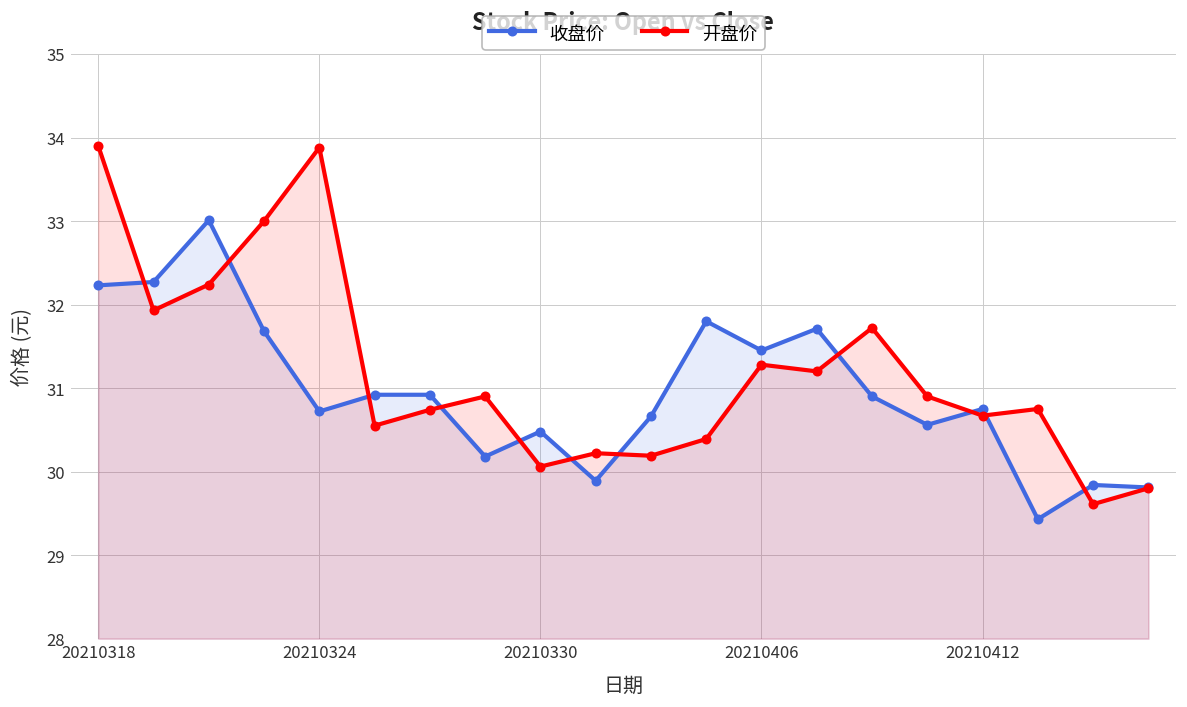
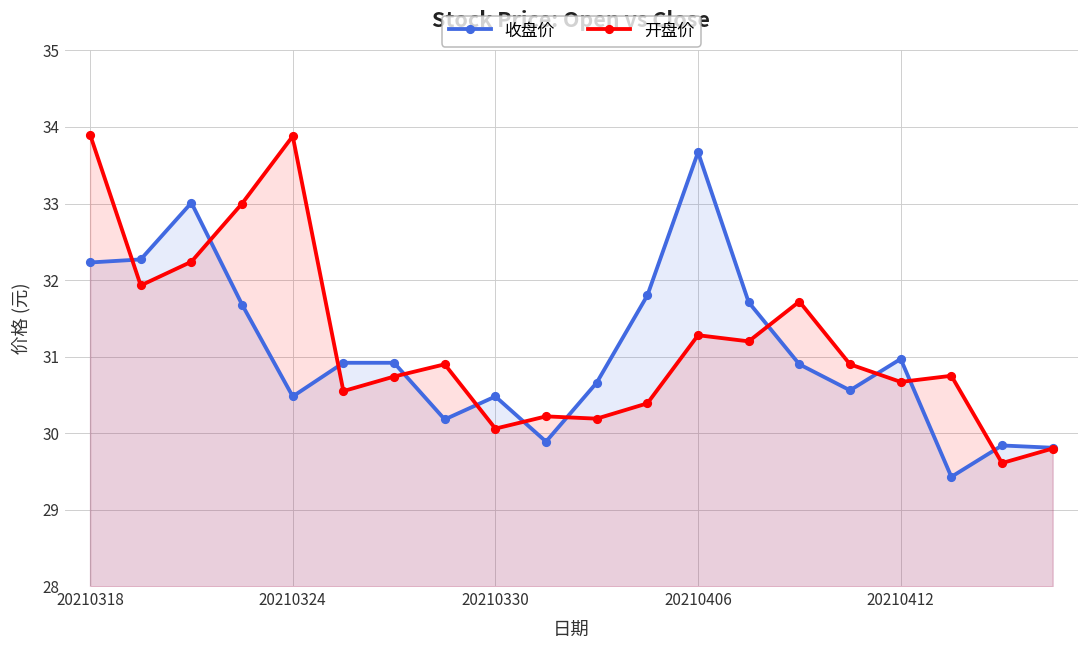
  {
    "收盘价": {
      "20210318": 32.2,
-     "20210324": 30.7,
+     "20210324": 30.5,
      "20210330": 30.5,
-     "20210406": 31.5,
-     "20210412": 30.8
+     "20210406": 33.7,
+     "20210412": 31.0
    },
    "开盘价": {
      "20210318": 33.9,
      "20210324": 33.9,
      "20210330": 30.1,
      "20210406": 31.3,
      "20210412": 30.7
    }
  }
